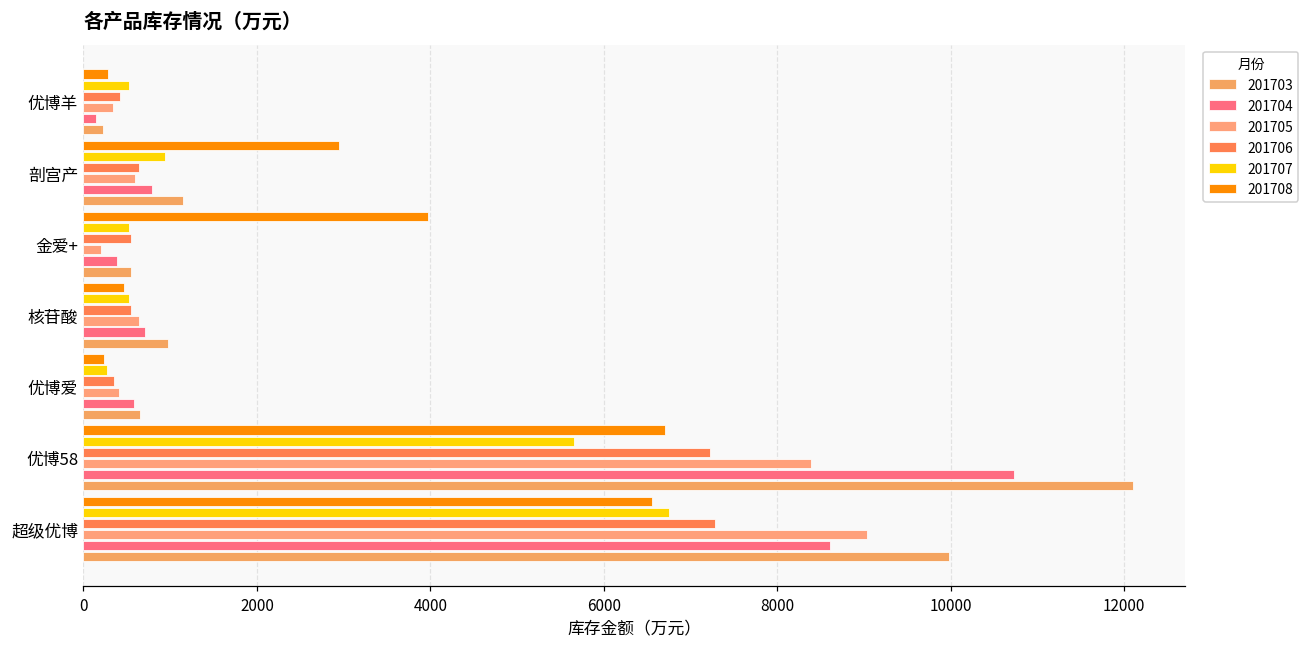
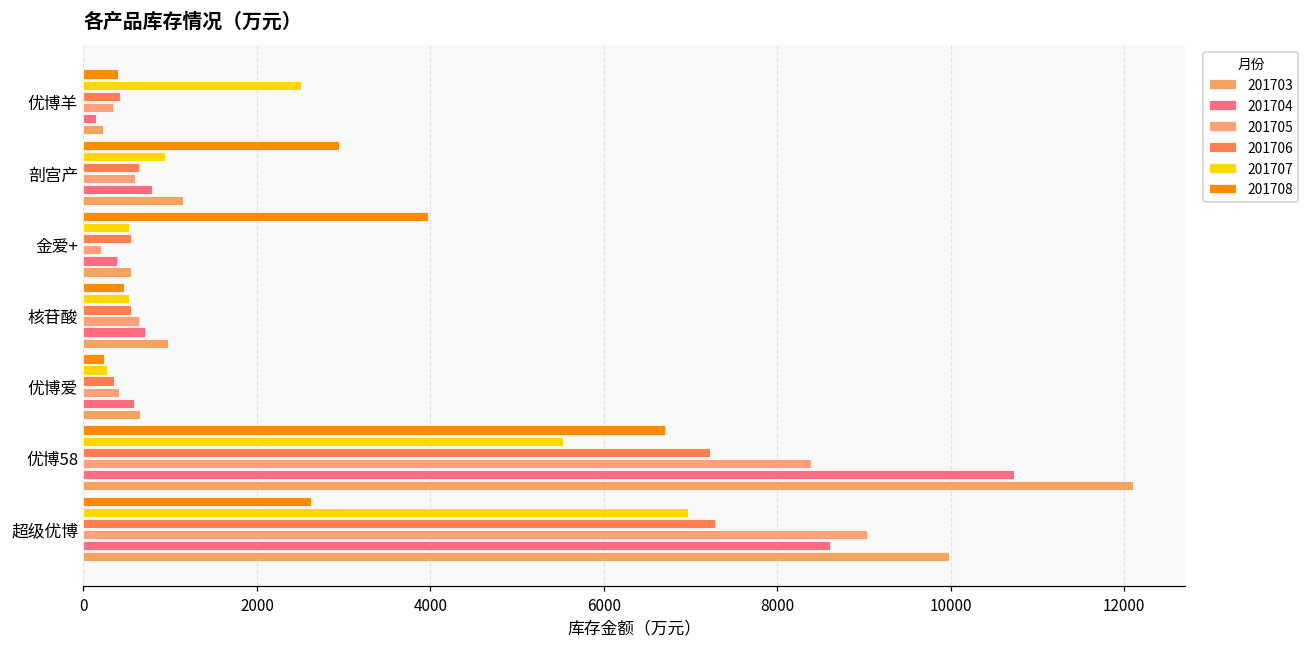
  {
    "201707": {
-     "优博羊": 500,
+     "优博羊": 2500,
      "剖宫产": 900,
      "金爱+": 500,
      "核苷酸": 500,
      "优博爱": 300,
-     "优博58": 5700,
-     "超级优博": 6800
+     "优博58": 5500,
+     "超级优博": 7000
    },
    "201708": {
-     "优博羊": 300,
+     "优博羊": 400,
      "剖宫产": 2900,
      "金爱+": 4000,
      "核苷酸": 500,
      "优博爱": 200,
      "优博58": 6700,
-     "超级优博": 6600
+     "超级优博": 2600
    }
  }
